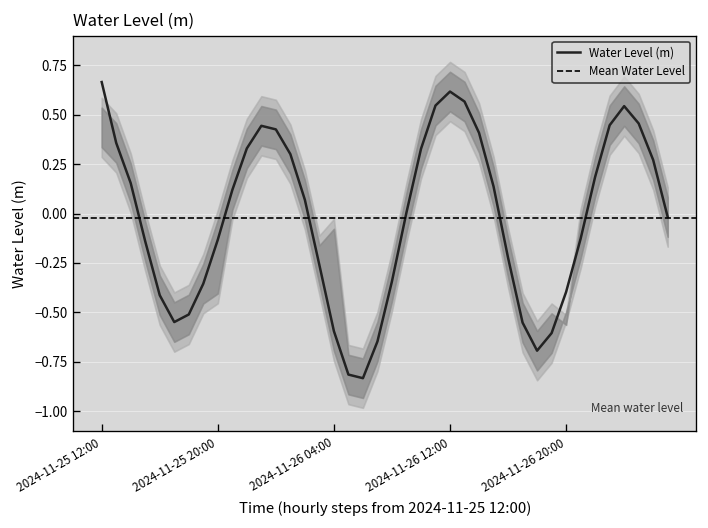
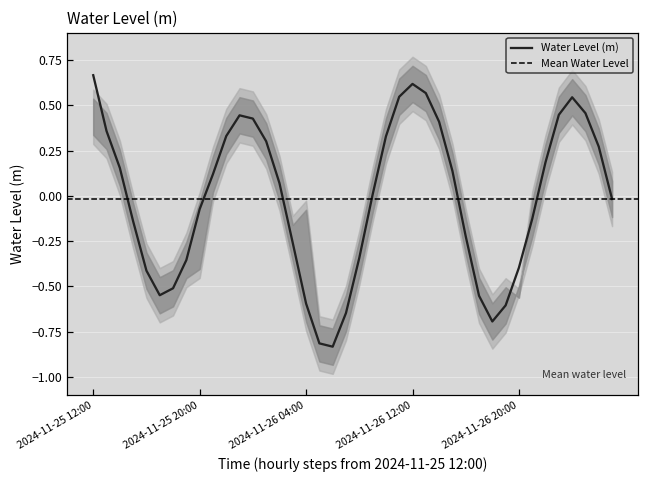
  {
    "Water Level (m)": {
      "2024-11-25 12:00": 0.67,
-     "2024-11-25 20:00": -0.13,
+     "2024-11-25 20:00": -0.07,
      "2024-11-26 04:00": -0.60,
      "2024-11-26 12:00": 0.62,
      "2024-11-26 20:00": -0.40
    }
  }
